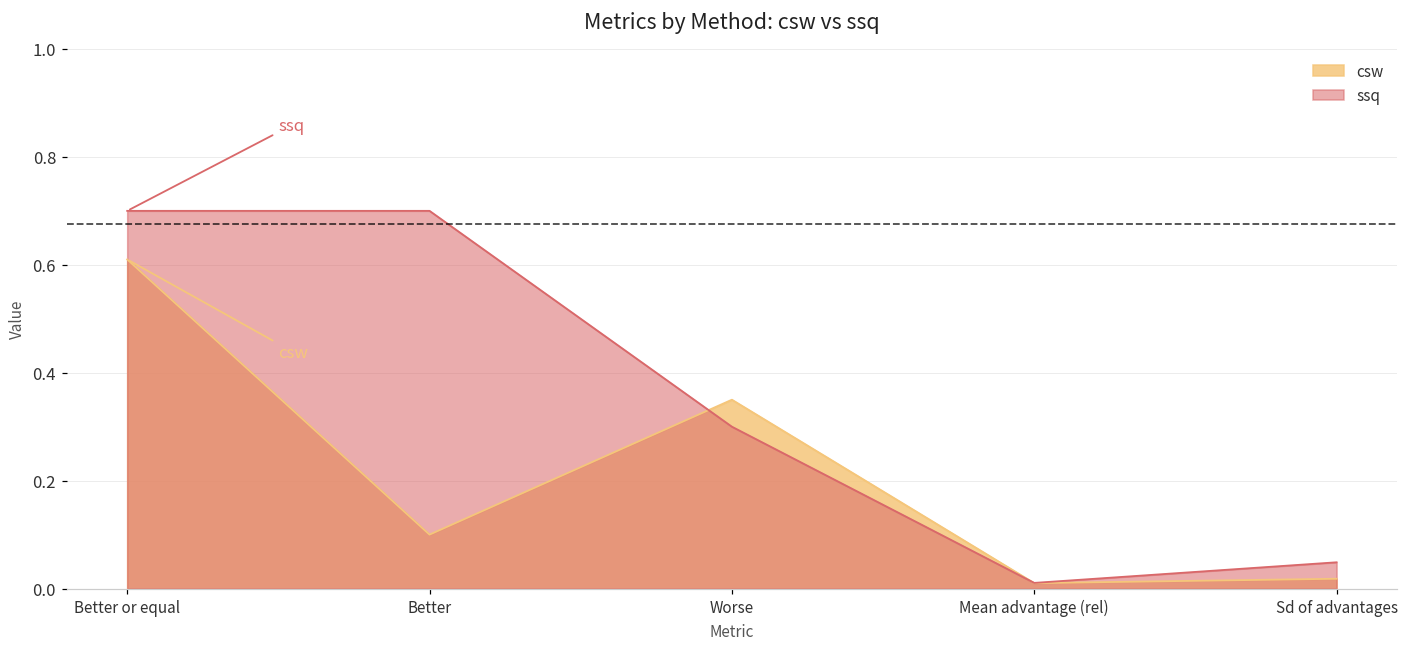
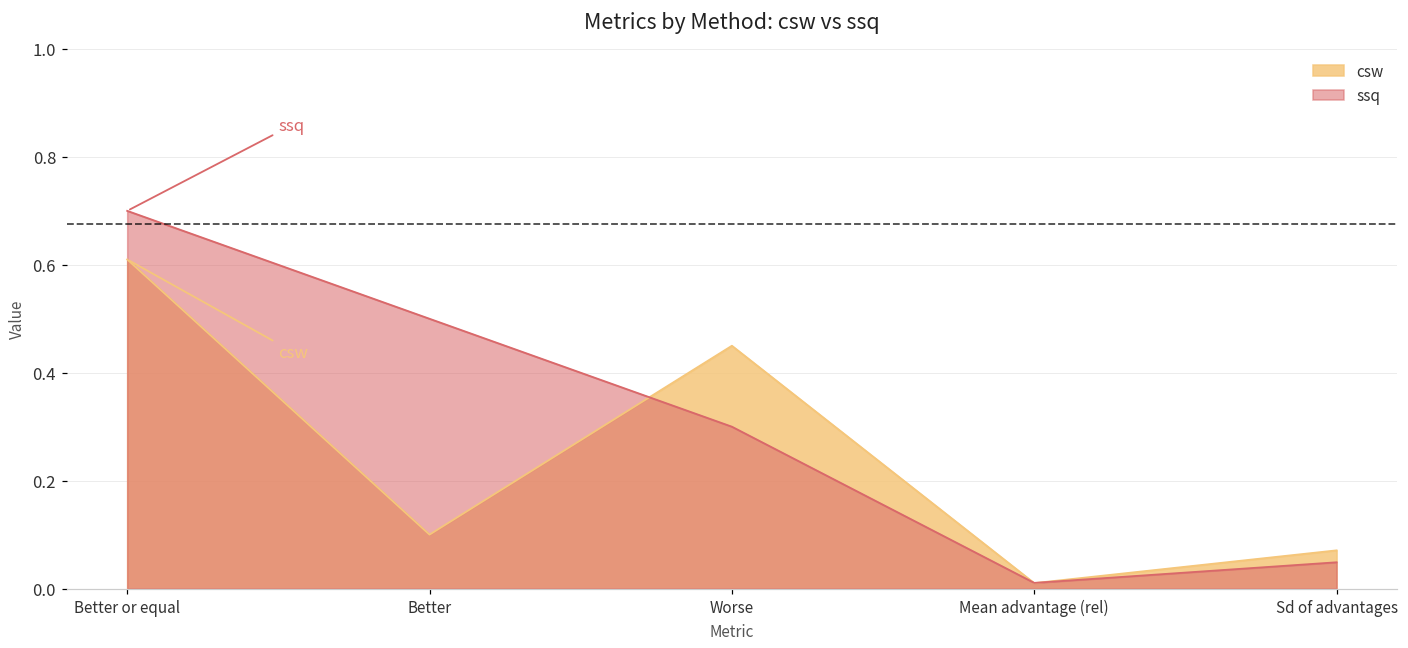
  {
    "csw": {
      "Better or equal": 0.61,
      "Better": 0.10,
-     "Worse": 0.35,
-     "Sd of advantages": 0.02
+     "Worse": 0.45,
+     "Sd of advantages": 0.07
    },
    "ssq": {
      "Better or equal": 0.7,
-     "Better": 0.7,
+     "Better": 0.5,
      "Worse": 0.3,
      "Sd of advantages": 0.05
    }
  }
